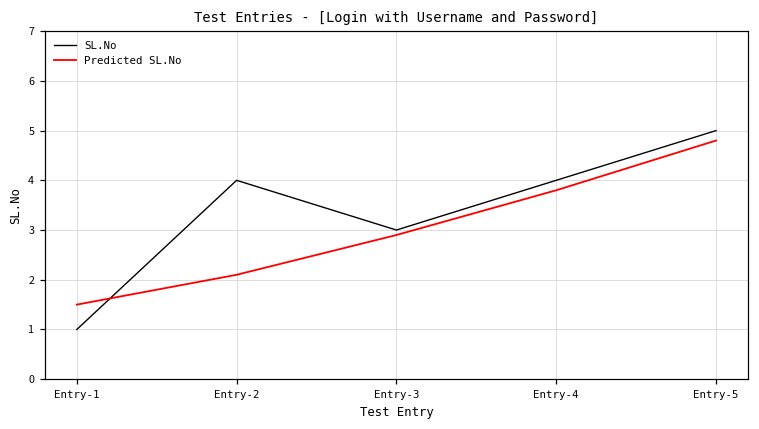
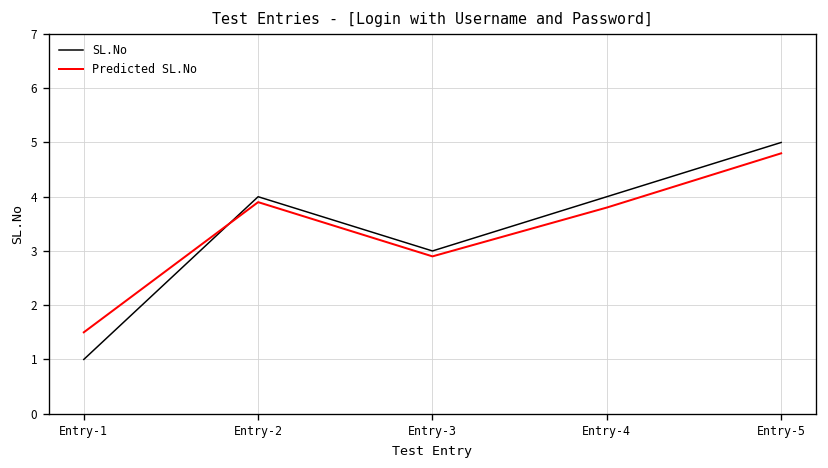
  {
    "SL.No": {
      "Entry-1": 1.0,
      "Entry-2": 4.0,
      "Entry-3": 3.0,
      "Entry-4": 4.0,
      "Entry-5": 5.0
    },
    "Predicted SL.No": {
      "Entry-1": 1.5,
-     "Entry-2": 2.1,
+     "Entry-2": 3.9,
      "Entry-3": 2.9,
      "Entry-4": 3.8,
      "Entry-5": 4.8
    }
  }
